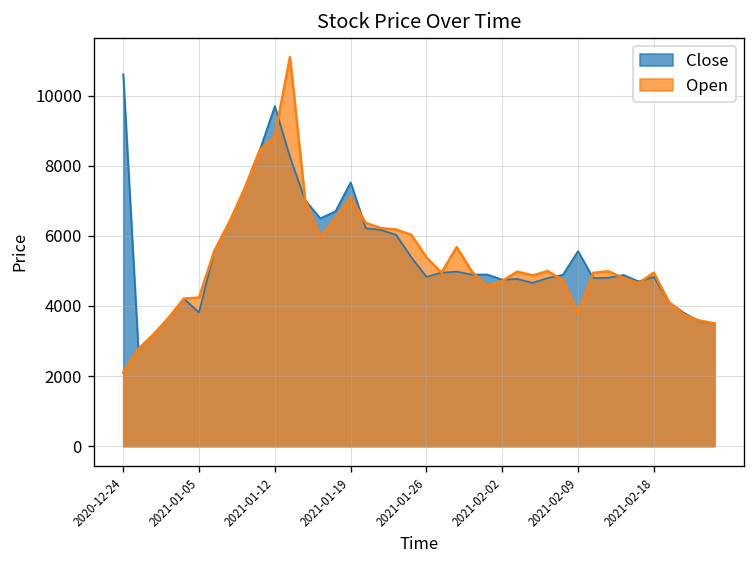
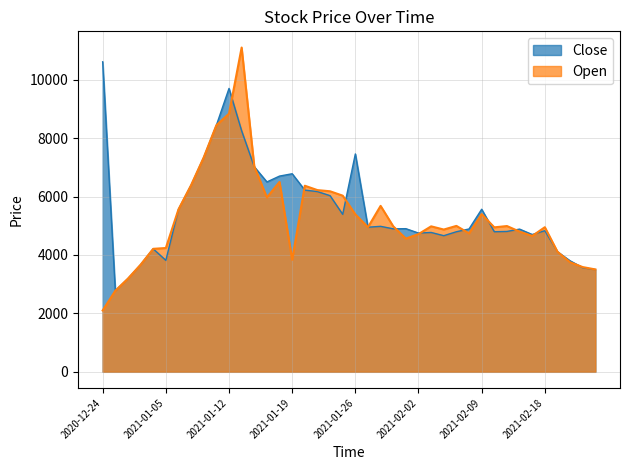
  {
    "Close": {
      "2020-12-24": 10600,
      "2021-01-05": 3800,
      "2021-01-12": 9700,
-     "2021-01-19": 7500,
-     "2021-01-26": 4800,
+     "2021-01-19": 6800,
+     "2021-01-26": 7500,
      "2021-02-09": 5600,
      "2021-02-18": 4800
    },
    "Open": {
      "2020-12-24": 2100,
      "2021-01-05": 4200,
      "2021-01-12": 8800,
-     "2021-01-19": 7100,
+     "2021-01-19": 3800,
      "2021-01-26": 5400,
-     "2021-02-09": 3800,
+     "2021-02-09": 5400,
      "2021-02-18": 5000
    }
  }
